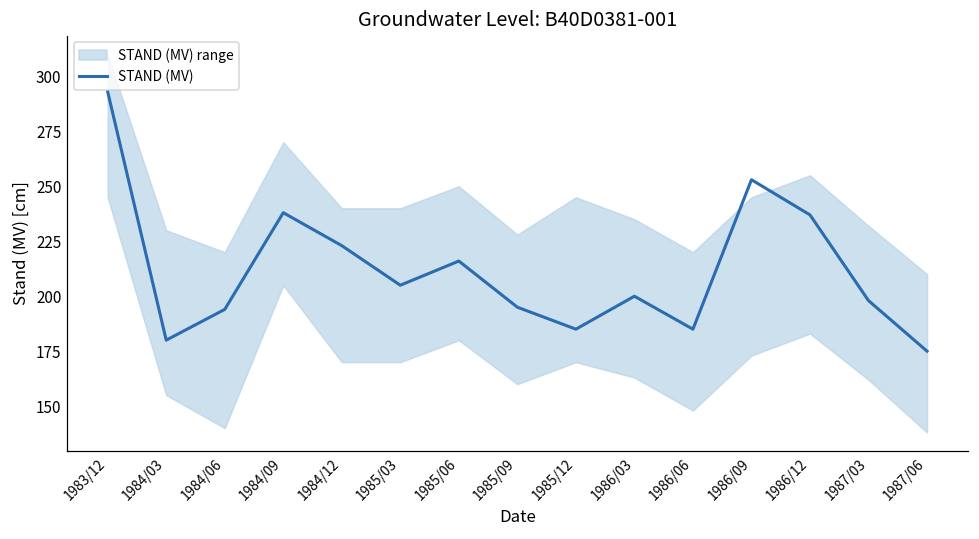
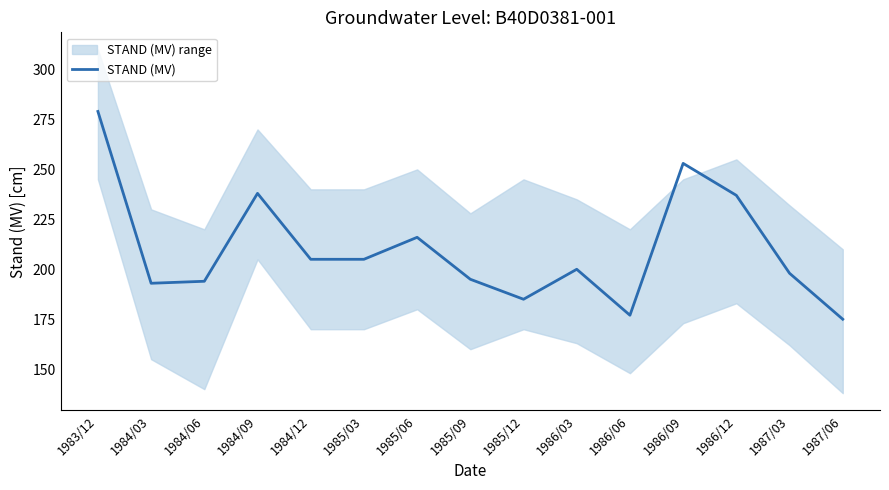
  {
    "STAND (MV)": {
-     "1983/12": 293,
-     "1984/03": 180,
+     "1983/12": 279,
+     "1984/03": 193,
      "1984/06": 194,
      "1984/09": 238,
-     "1984/12": 223,
+     "1984/12": 205,
      "1985/03": 205,
      "1985/06": 216,
      "1985/09": 195,
      "1985/12": 185,
      "1986/03": 200,
-     "1986/06": 185,
+     "1986/06": 177,
      "1986/09": 253,
      "1986/12": 237,
      "1987/03": 198,
      "1987/06": 175
    }
  }
